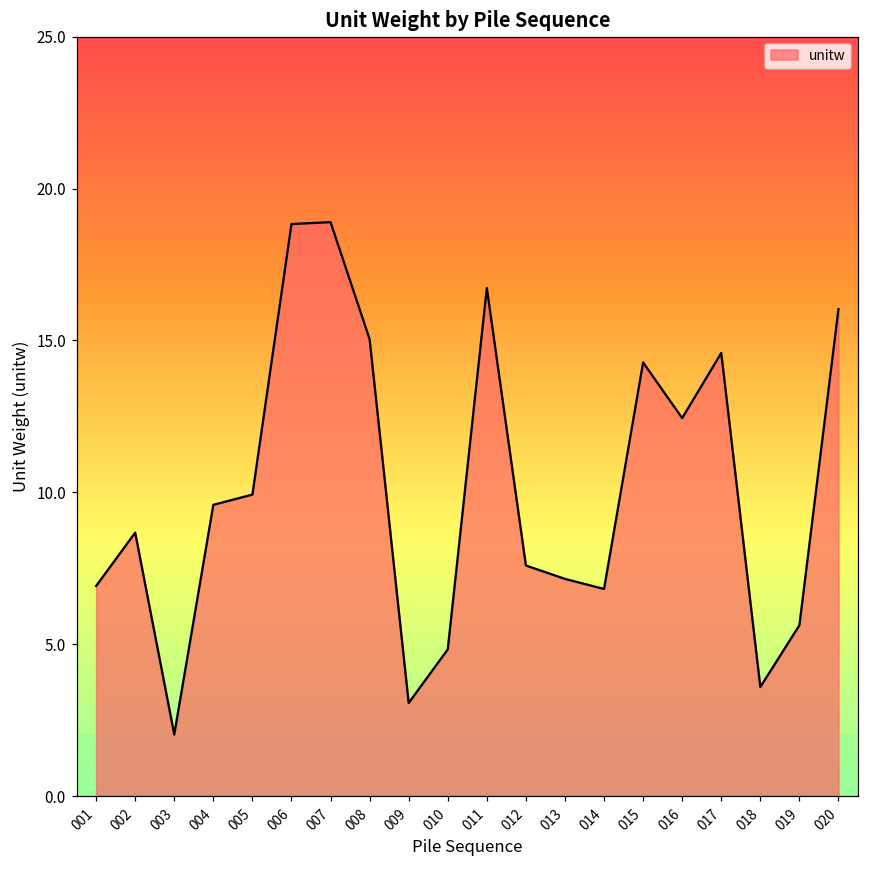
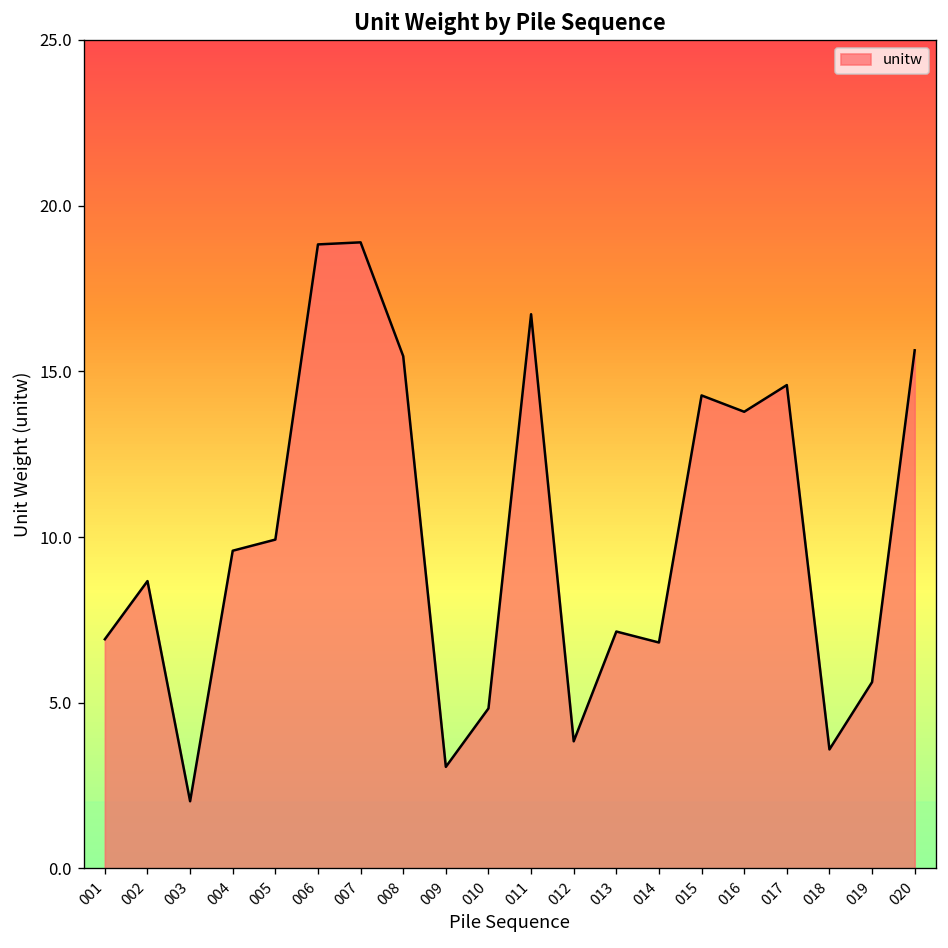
  {
    "001": 6.9,
    "002": 8.7,
    "003": 2.0,
    "004": 9.6,
    "005": 9.9,
    "006": 18.8,
    "007": 18.9,
-   "008": 15.0,
+   "008": 15.5,
    "009": 3.1,
    "010": 4.8,
    "011": 16.7,
-   "012": 7.6,
+   "012": 3.8,
    "013": 7.1,
    "014": 6.8,
    "015": 14.3,
-   "016": 12.4,
+   "016": 13.8,
    "017": 14.6,
    "018": 3.6,
    "019": 5.6,
-   "020": 16.0
+   "020": 15.6
  }
